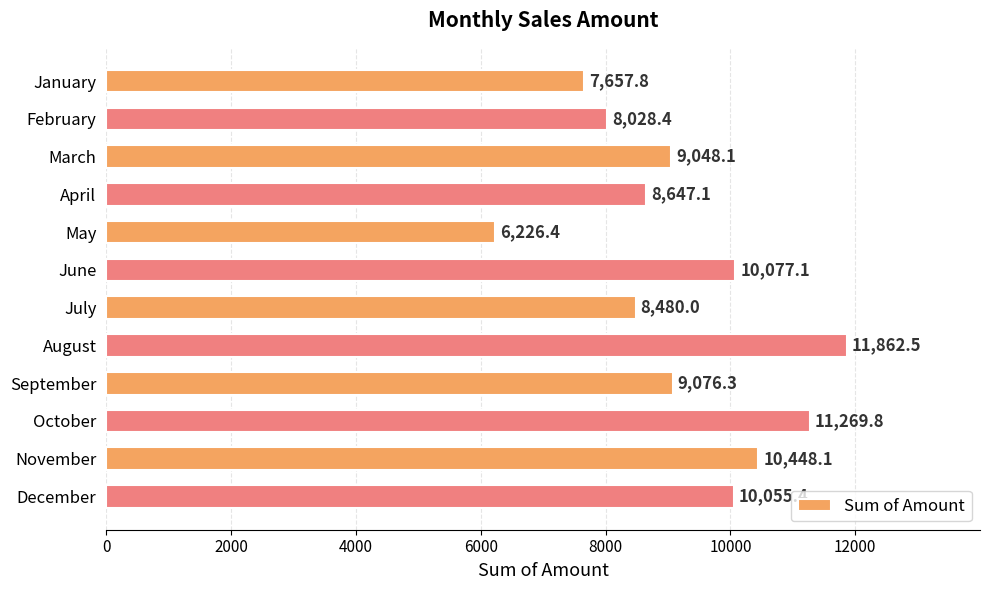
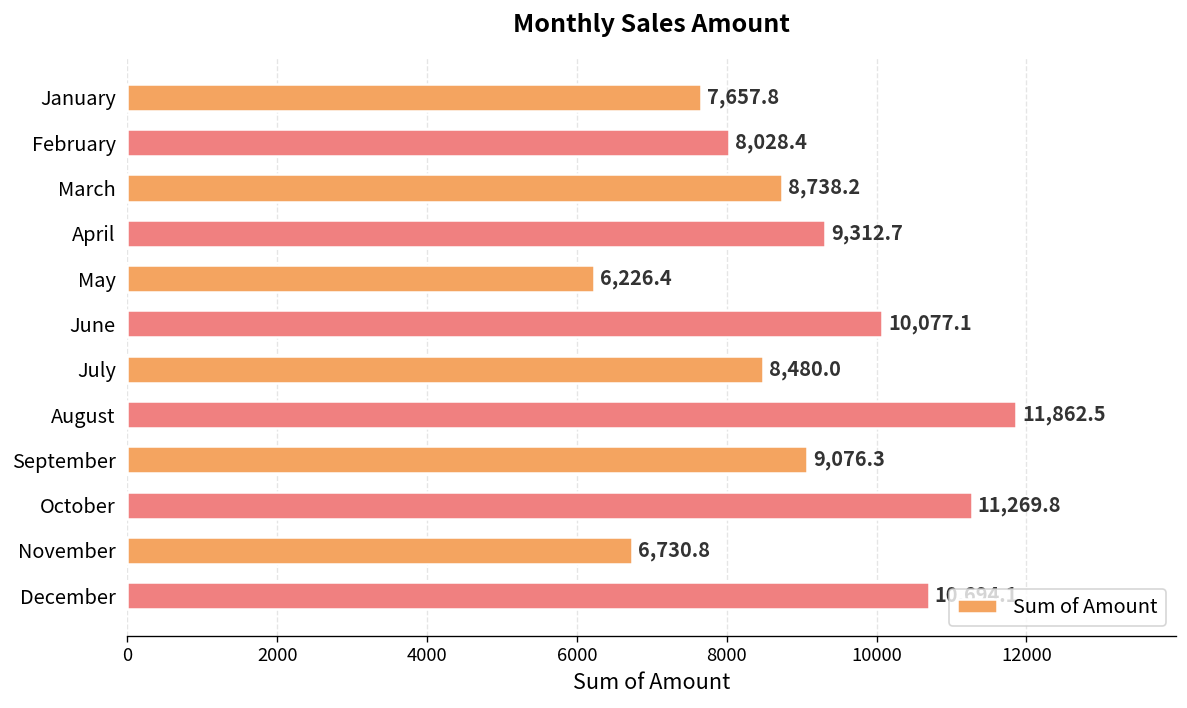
  {
    "January": "7,657.8",
    "February": "8,028.4",
-   "March": "9,048.1",
-   "April": "8,647.1",
+   "March": "8,738.2",
+   "April": "9,312.7",
    "May": "6,226.4",
    "June": "10,077.1",
    "July": "8,480.0",
    "August": "11,862.5",
    "September": "9,076.3",
    "October": "11,269.8",
-   "November": "10,448.1",
-   "December": "10100"
+   "November": "6,730.8",
+   "December": "10700"
  }
